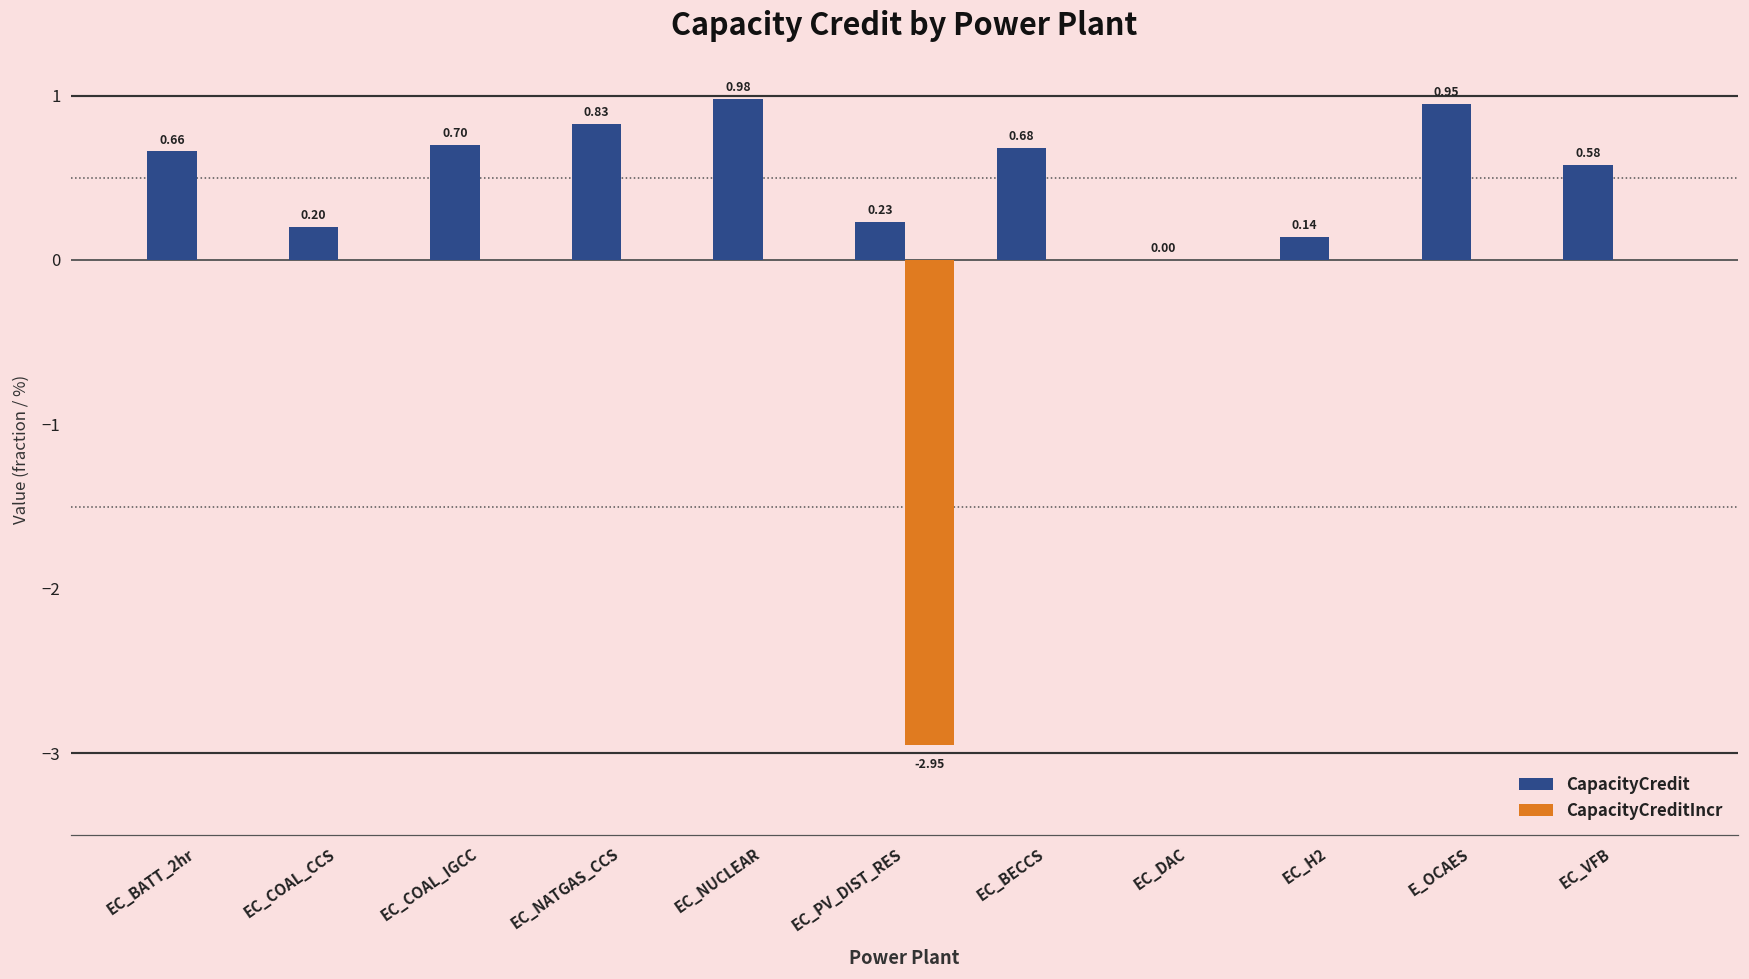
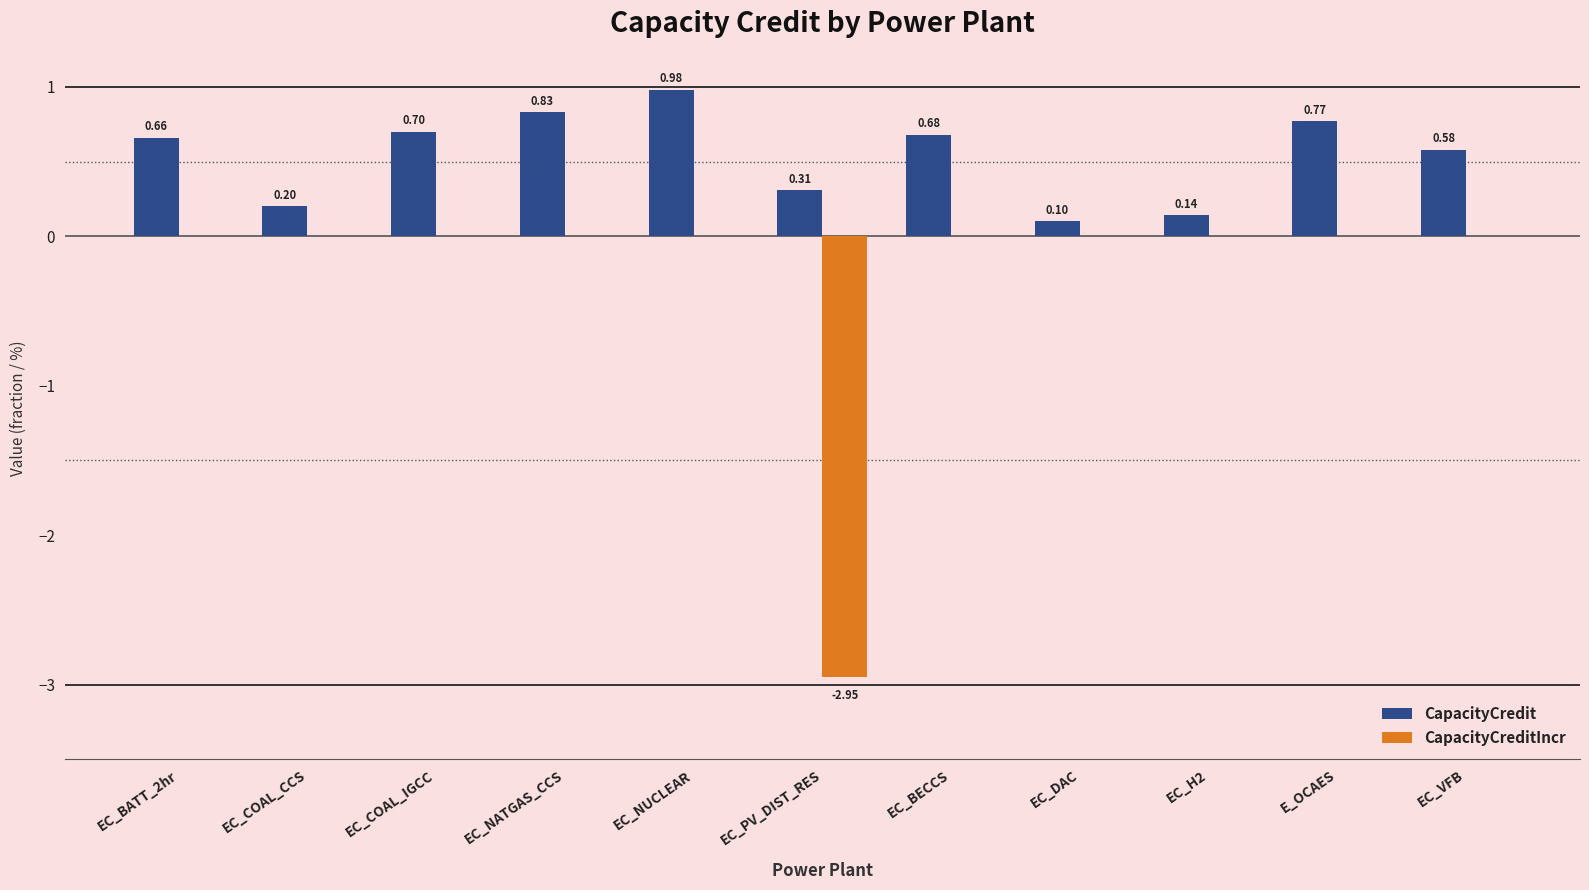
  {
    "CapacityCredit": {
      "EC_BATT_2hr": 0.66,
      "EC_COAL_CCS": 0.20,
      "EC_COAL_IGCC": 0.70,
      "EC_NATGAS_CCS": 0.83,
      "EC_NUCLEAR": 0.98,
-     "EC_PV_DIST_RES": 0.23,
+     "EC_PV_DIST_RES": 0.31,
      "EC_BECCS": 0.68,
-     "EC_DAC": 0.00,
+     "EC_DAC": 0.10,
      "EC_H2": 0.14,
-     "E_OCAES": 0.95,
+     "E_OCAES": 0.77,
      "EC_VFB": 0.58
    },
    "CapacityCreditIncr": {
      "EC_PV_DIST_RES": -2.95
    }
  }
